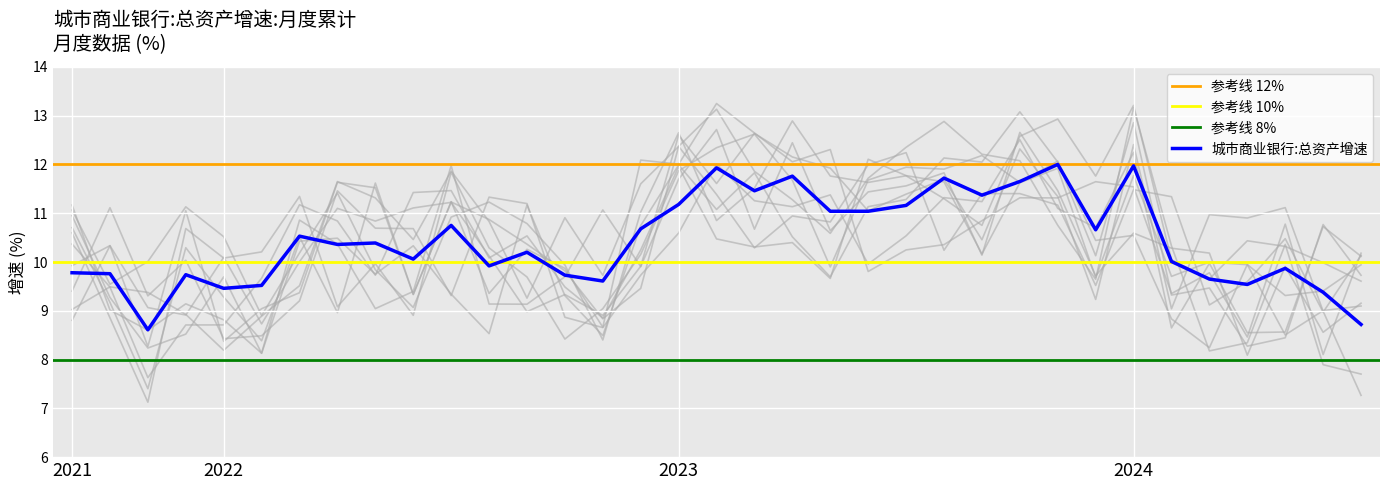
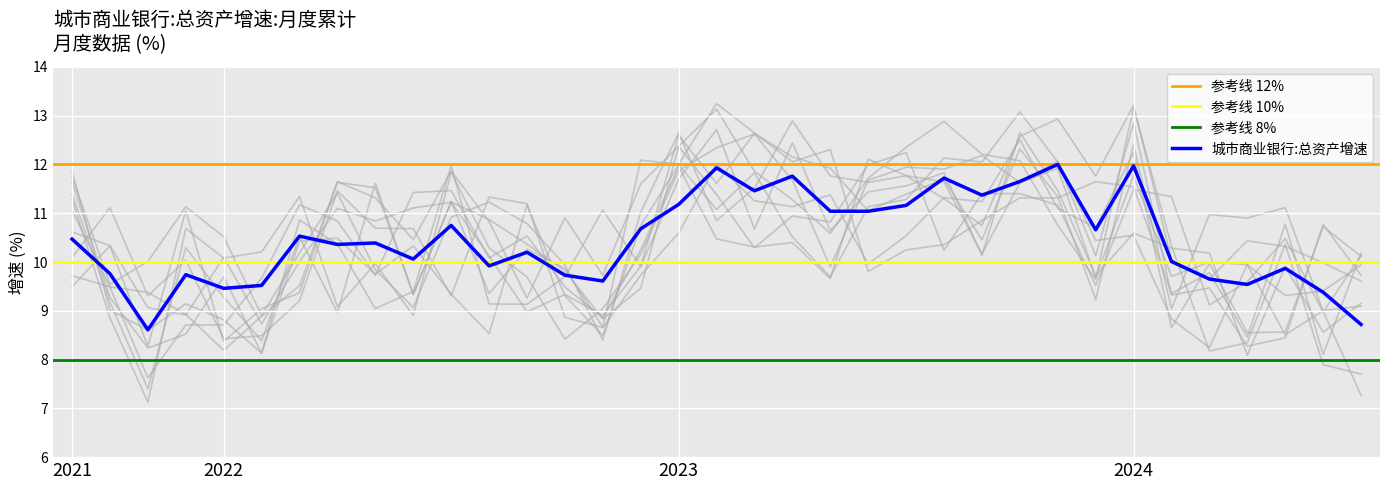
  {
    "城市商业银行:总资产增速": {
-     "2021": 9.8,
+     "2021": 10.5,
      "2022": 9.5,
      "2023": 11.2,
      "2024": 12.0
    }
  }
